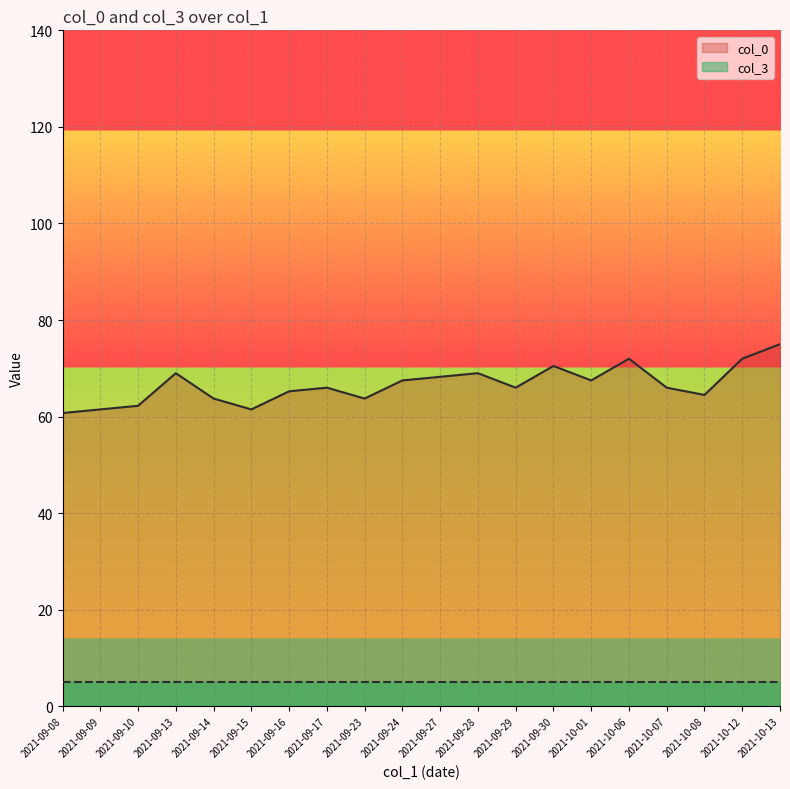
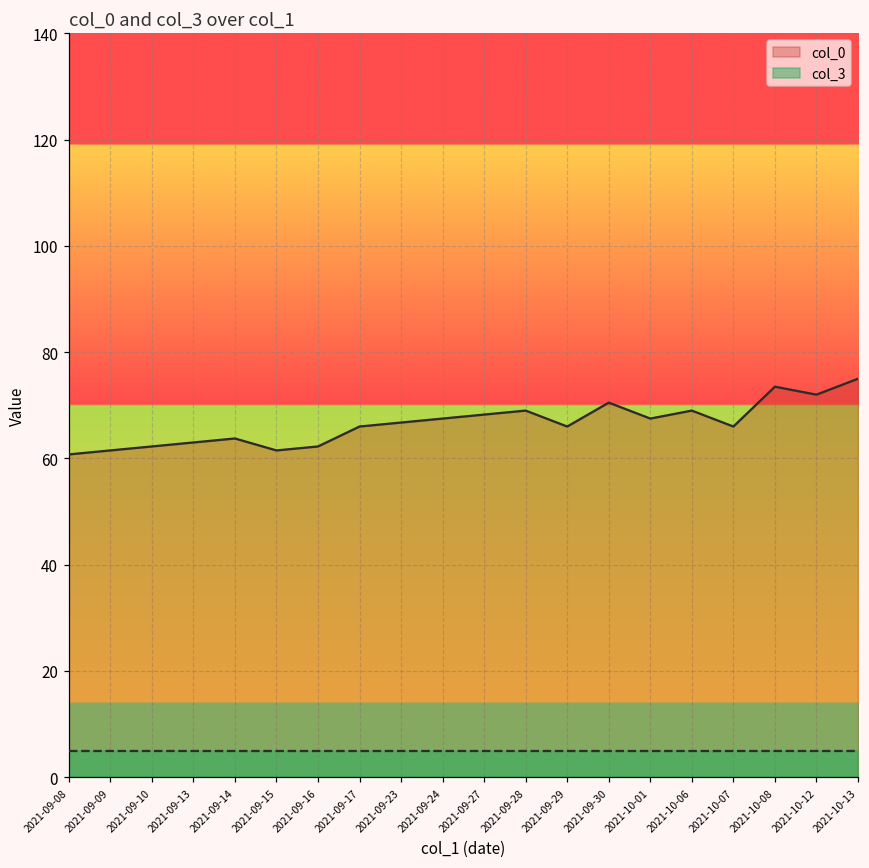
  {
    "col_0": {
      "2021-09-08": 61,
      "2021-09-09": 62,
      "2021-09-10": 62,
-     "2021-09-13": 69,
+     "2021-09-13": 63,
      "2021-09-14": 64,
      "2021-09-15": 62,
-     "2021-09-16": 65,
+     "2021-09-16": 62,
      "2021-09-17": 66,
-     "2021-09-23": 64,
+     "2021-09-23": 67,
      "2021-09-24": 68,
      "2021-09-27": 68,
      "2021-09-28": 69,
      "2021-09-29": 66,
      "2021-09-30": 71,
      "2021-10-01": 68,
-     "2021-10-06": 72,
+     "2021-10-06": 69,
      "2021-10-07": 66,
-     "2021-10-08": 65,
+     "2021-10-08": 74,
      "2021-10-12": 72,
      "2021-10-13": 75
    },
    "col_3": {
      "2021-09-08": 5,
      "2021-09-09": 5,
      "2021-09-10": 5,
      "2021-09-13": 5,
      "2021-09-14": 5,
      "2021-09-15": 5,
      "2021-09-16": 5,
      "2021-09-17": 5,
      "2021-09-23": 5,
      "2021-09-24": 5,
      "2021-09-27": 5,
      "2021-09-28": 5,
      "2021-09-29": 5,
      "2021-09-30": 5,
      "2021-10-01": 5,
      "2021-10-06": 5,
      "2021-10-07": 5,
      "2021-10-08": 5,
      "2021-10-12": 5,
      "2021-10-13": 5
    }
  }
